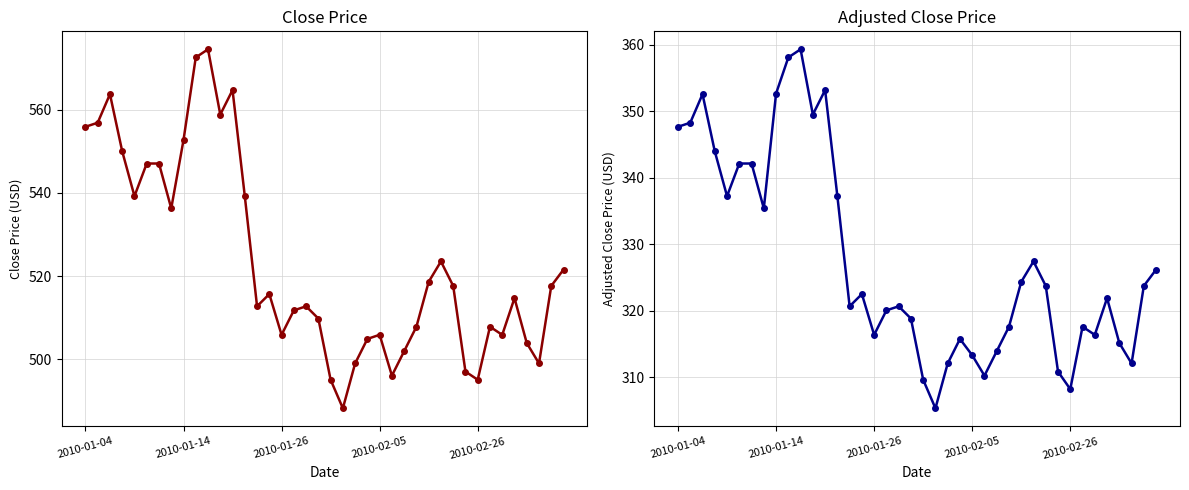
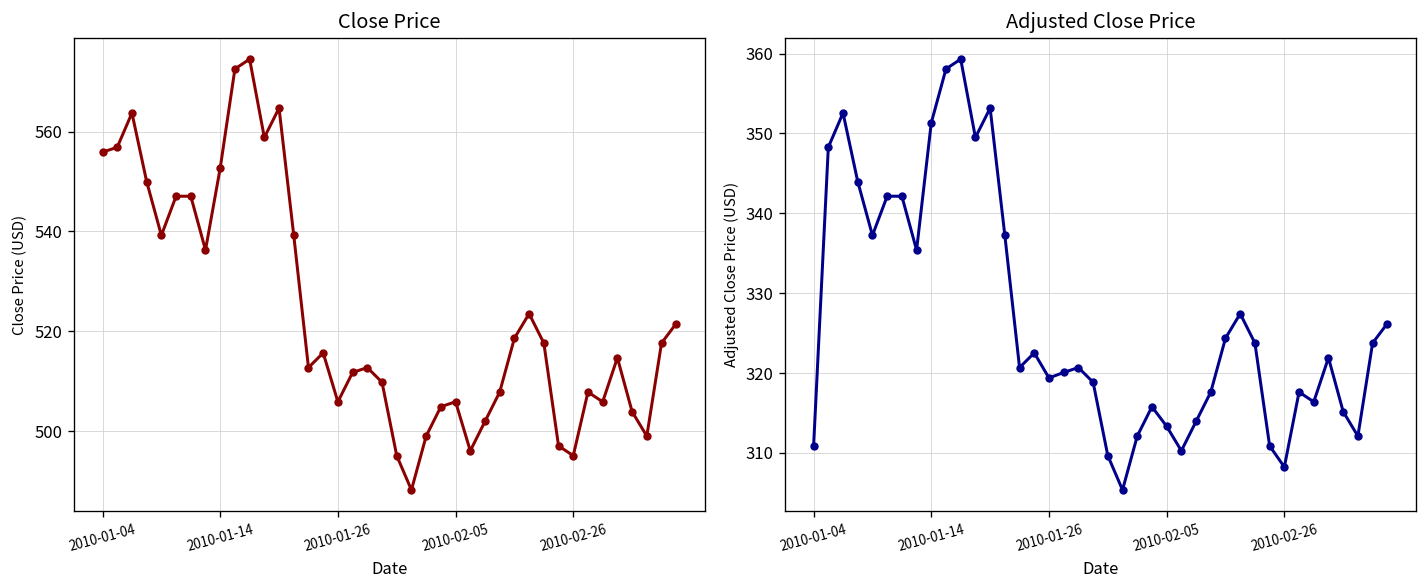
  {
    "Close Price": {
      "2010-01-04": 556,
      "2010-01-14": 553,
      "2010-01-26": 506,
      "2010-02-05": 506,
      "2010-02-26": 495
    },
    "Adjusted Close Price": {
-     "2010-01-04": 348,
-     "2010-01-14": 353,
-     "2010-01-26": 316,
+     "2010-01-04": 311,
+     "2010-01-14": 351,
+     "2010-01-26": 319,
      "2010-02-05": 313,
      "2010-02-26": 308
    }
  }
